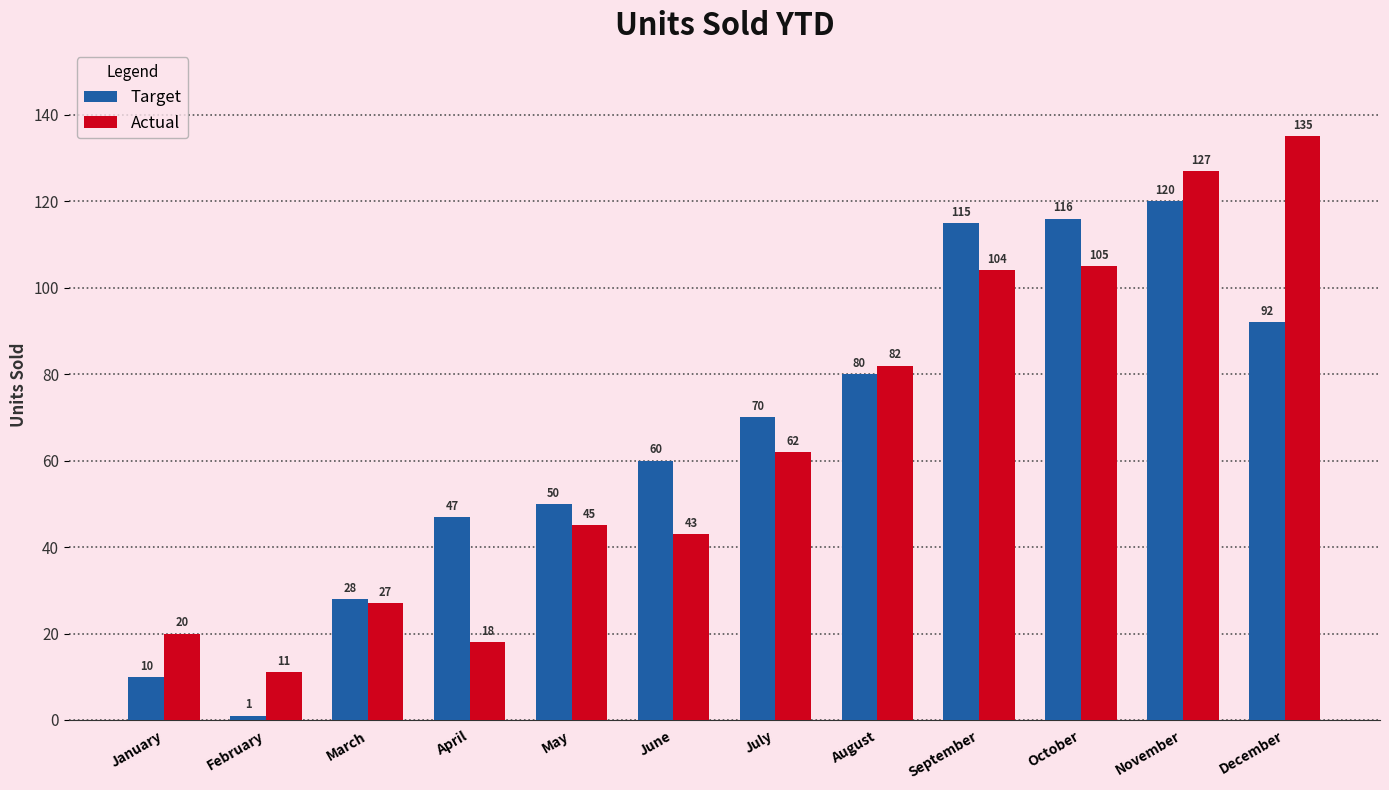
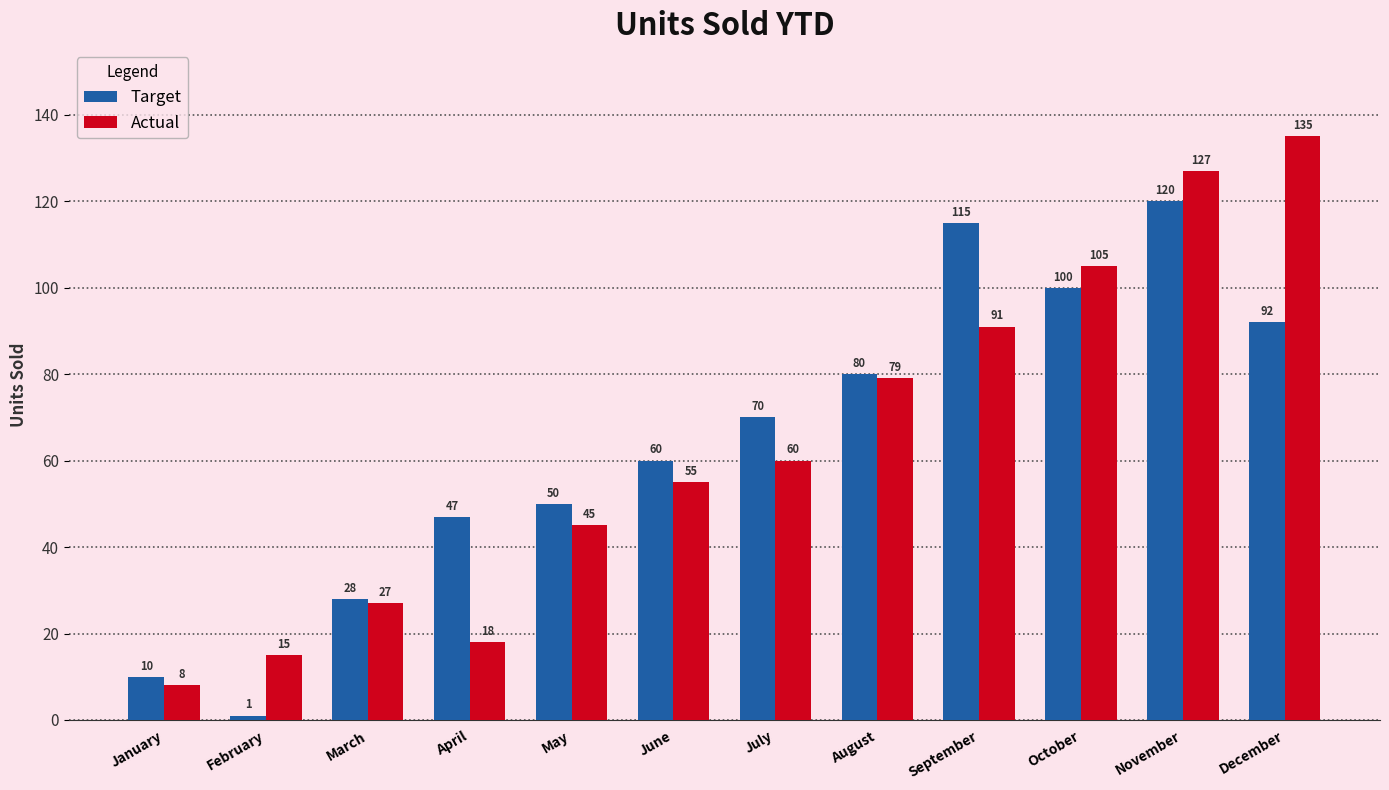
  {
    "Target": {
      "January": 10,
      "February": 1,
      "March": 28,
      "April": 47,
      "May": 50,
      "June": 60,
      "July": 70,
      "August": 80,
      "September": 115,
-     "October": 116,
+     "October": 100,
      "November": 120,
      "December": 92
    },
    "Actual": {
-     "January": 20,
-     "February": 11,
+     "January": 8,
+     "February": 15,
      "March": 27,
      "April": 18,
      "May": 45,
-     "June": 43,
-     "July": 62,
-     "August": 82,
-     "September": 104,
+     "June": 55,
+     "July": 60,
+     "August": 79,
+     "September": 91,
      "October": 105,
      "November": 127,
      "December": 135
    }
  }
